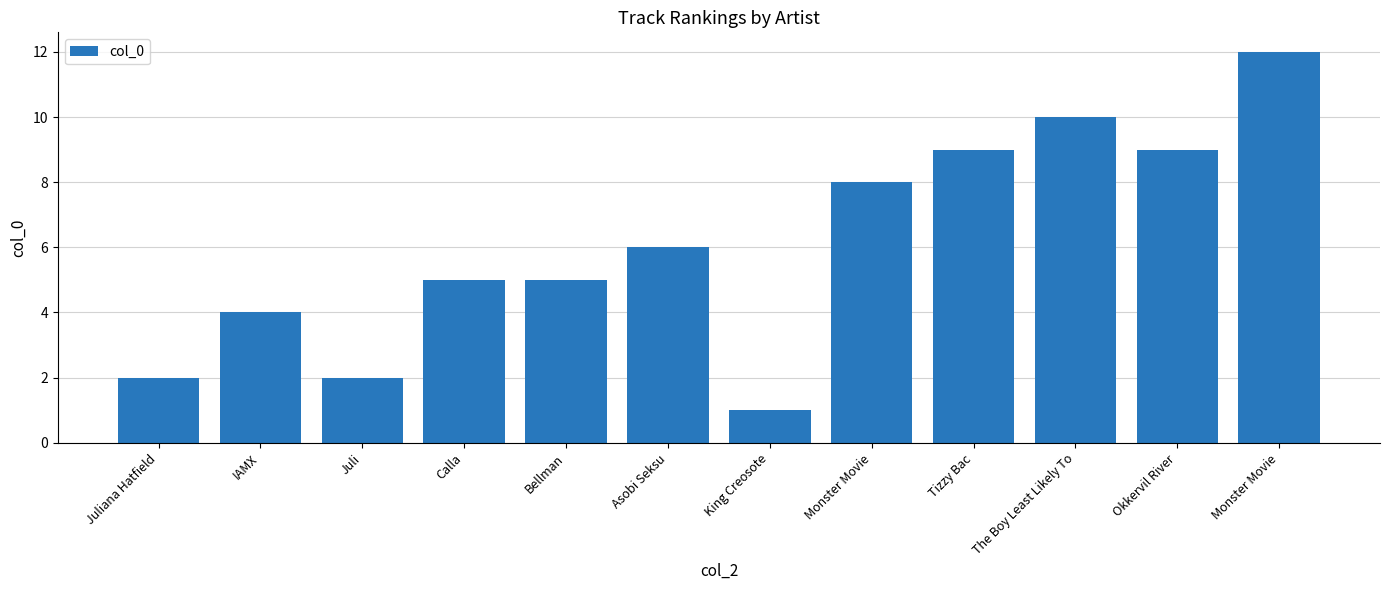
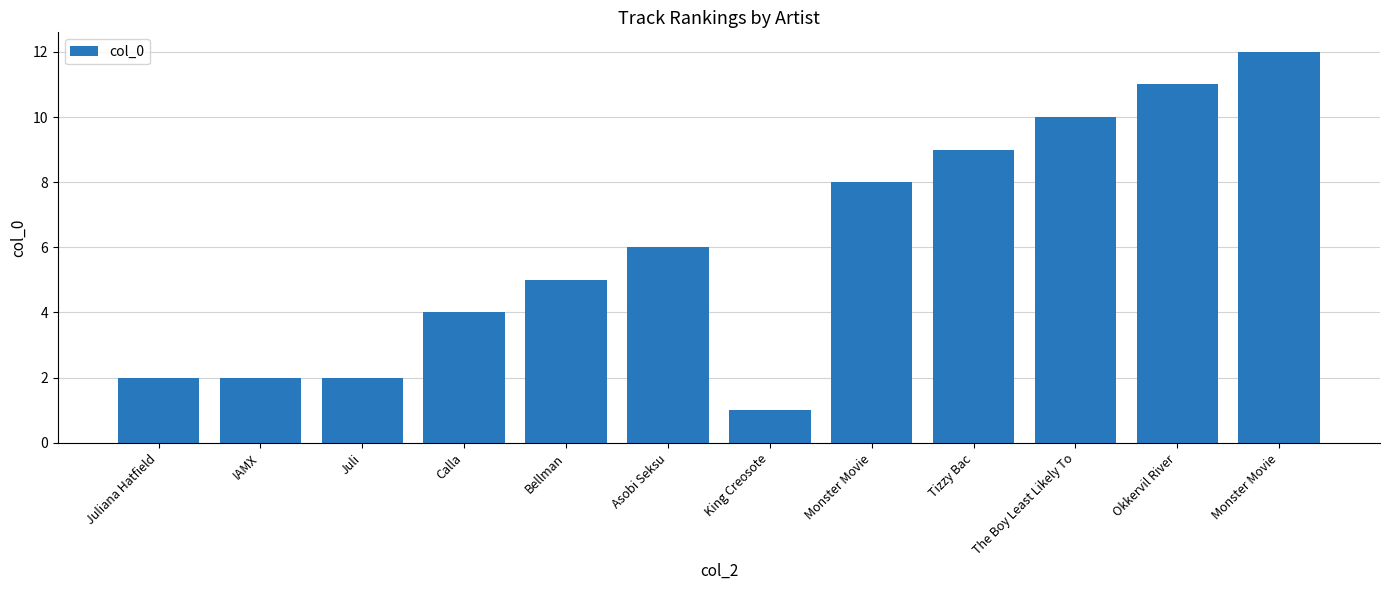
  {
    "Juliana Hatfield": 2,
-   "IAMX": 4,
+   "IAMX": 2,
    "Juli": 2,
-   "Calla": 5,
+   "Calla": 4,
    "Bellman": 5,
    "Asobi Seksu": 6,
    "King Creosote": 1,
    "Tizzy Bac": 9,
    "The Boy Least Likely To": 10,
-   "Okkervil River": 9
+   "Okkervil River": 11
  }
